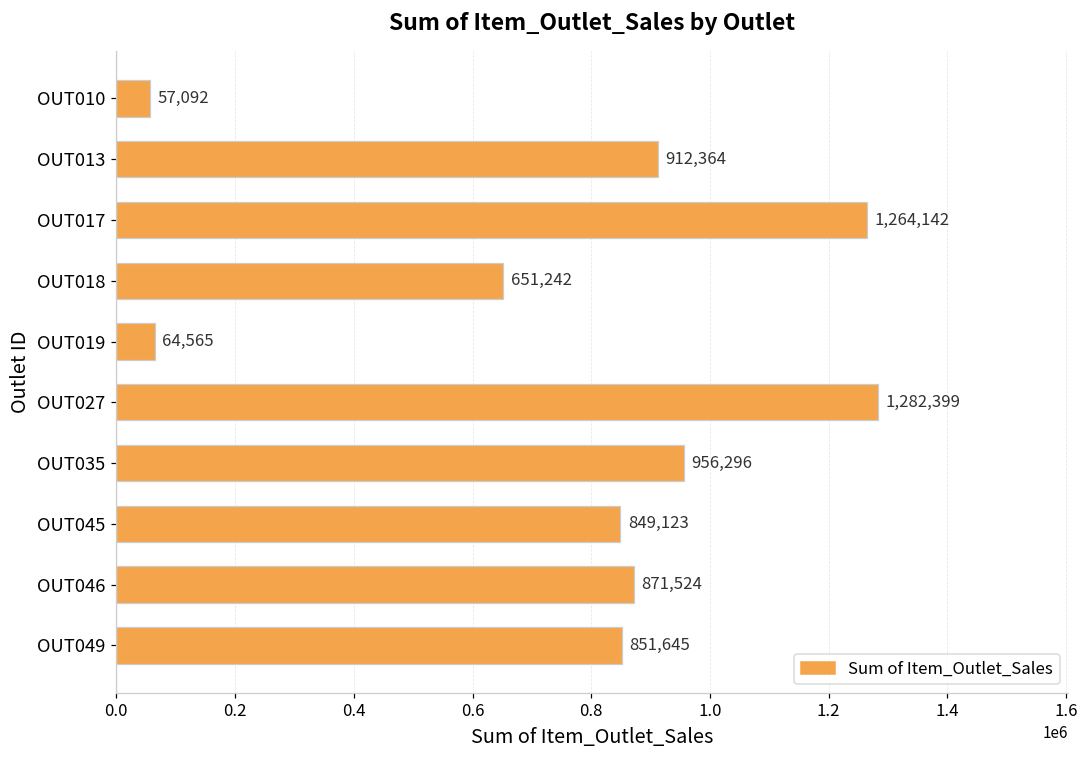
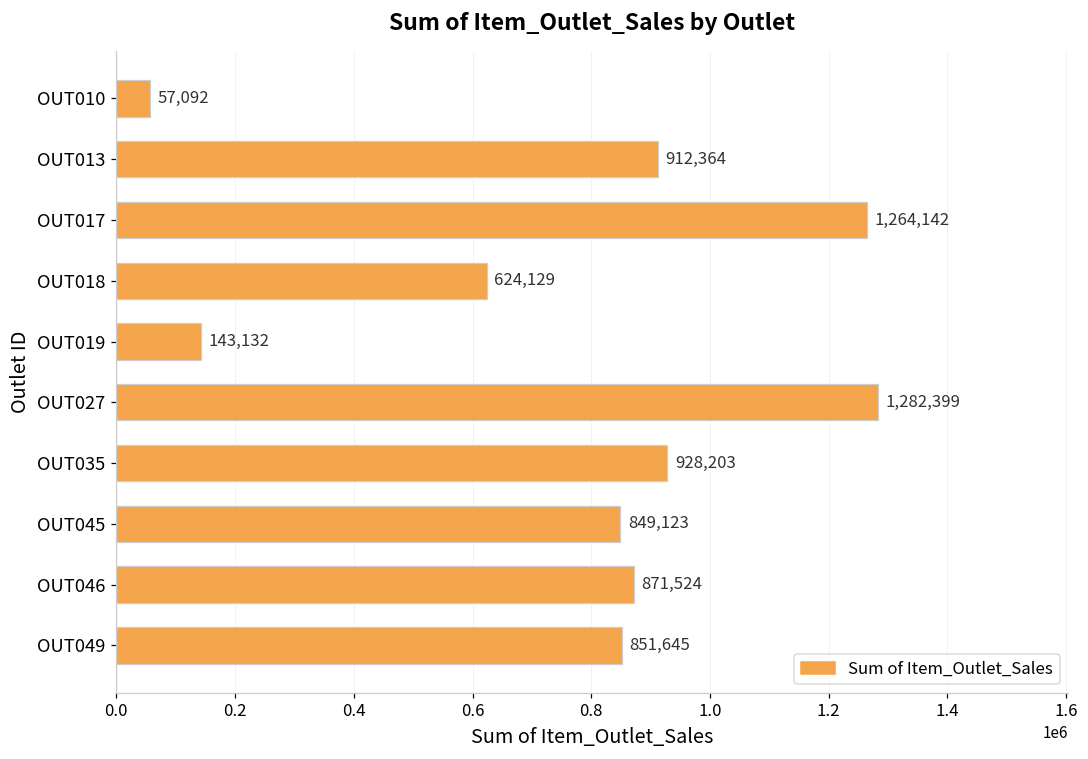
  {
    "OUT010": "57,092",
    "OUT013": "912,364",
    "OUT017": "1,264,142",
-   "OUT018": "651,242",
-   "OUT019": "64,565",
+   "OUT018": "624,129",
+   "OUT019": "143,132",
    "OUT027": "1,282,399",
-   "OUT035": "956,296",
+   "OUT035": "928,203",
    "OUT045": "849,123",
    "OUT046": "871,524",
    "OUT049": "851,645"
  }
